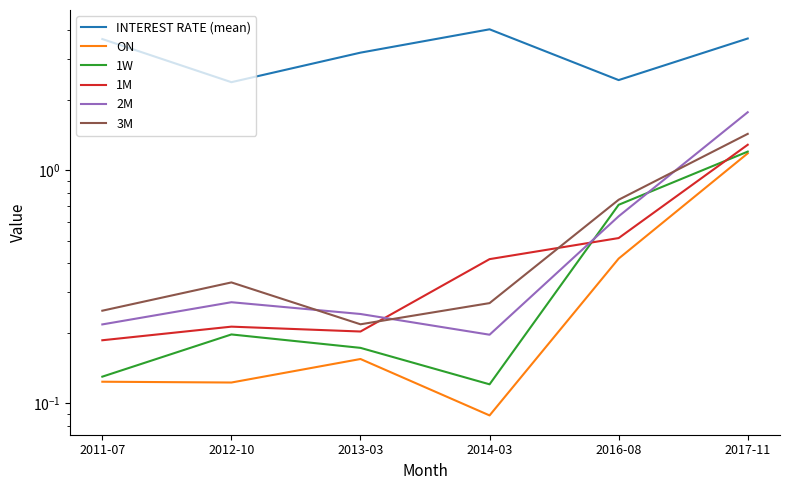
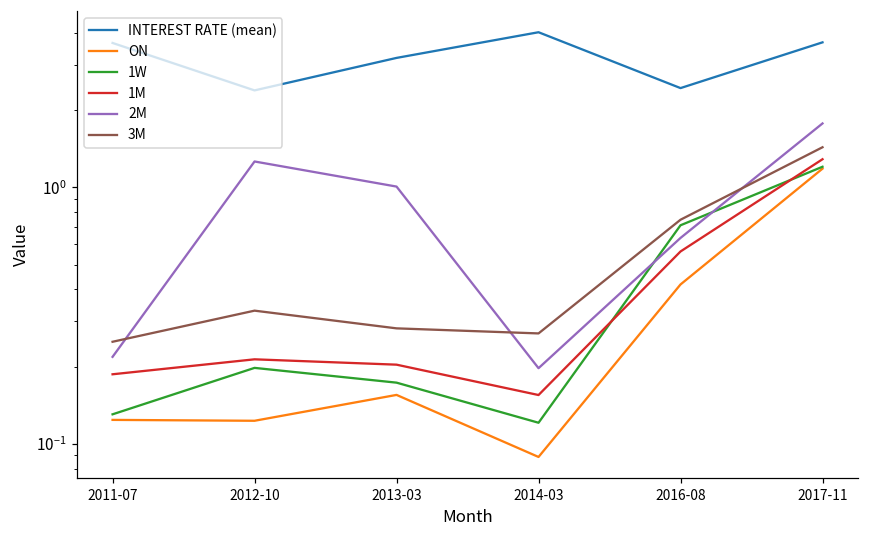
  {
    "INTEREST RATE (mean)": {
      "2013-03": 3.2,
      "2014-03": 4.0,
      "2016-08": 2.4,
      "2017-11": 3.7
    },
    "ON": {
      "2011-07": 0.12,
      "2012-10": 0.12,
      "2013-03": 0.16,
      "2014-03": 0.09,
      "2016-08": 0.42
    },
    "1W": {
      "2011-07": 0.13,
      "2012-10": 0.20,
      "2013-03": 0.17,
      "2014-03": 0.12,
      "2016-08": 0.71
    },
    "1M": {
      "2011-07": 0.19,
      "2012-10": 0.21,
      "2013-03": 0.20,
-     "2014-03": 0.42,
-     "2016-08": 0.51,
+     "2014-03": 0.15,
+     "2016-08": 0.56,
      "2017-11": 1.3
    },
    "2M": {
      "2011-07": 0.22,
-     "2012-10": 0.27,
-     "2013-03": 0.24,
+     "2012-10": 1.3,
+     "2013-03": 1.01,
      "2014-03": 0.20,
      "2016-08": 0.64,
      "2017-11": 1.8
    },
    "3M": {
      "2011-07": 0.25,
      "2012-10": 0.33,
-     "2013-03": 0.22,
+     "2013-03": 0.28,
      "2014-03": 0.27,
      "2016-08": 0.75,
      "2017-11": 1.4
    }
  }
